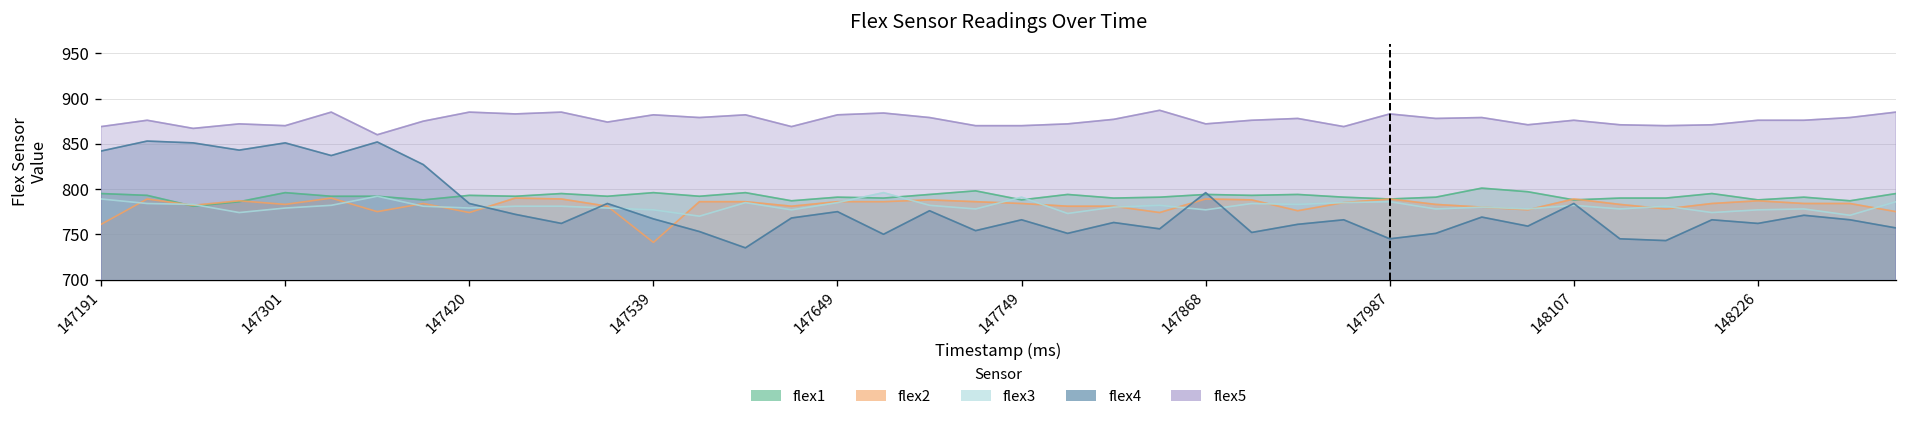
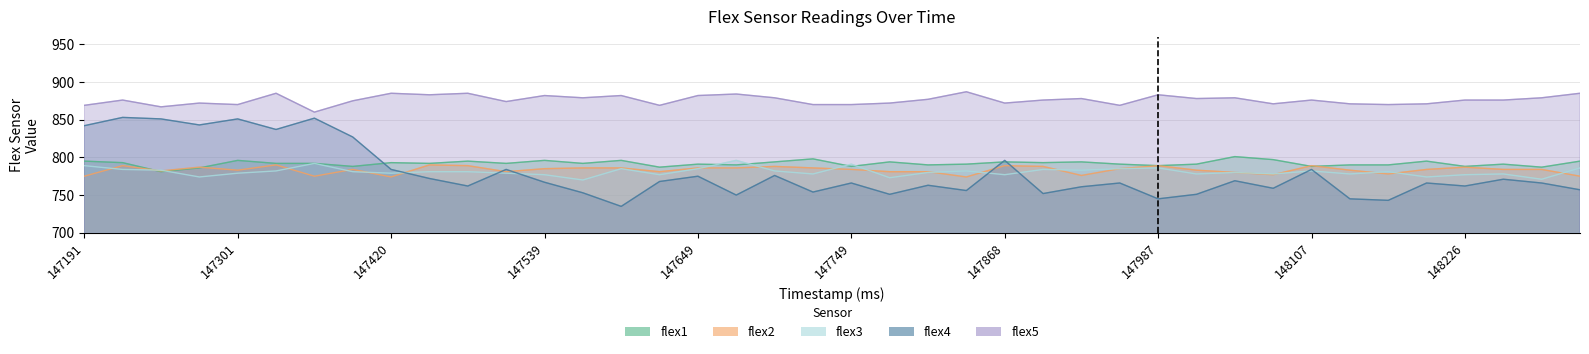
  {
    "flex2": {
-     "147191": 760,
+     "147191": 780,
      "147301": 780,
      "147420": 770,
-     "147539": 740,
+     "147539": 790,
      "147749": 780,
      "147868": 790
    }
  }
